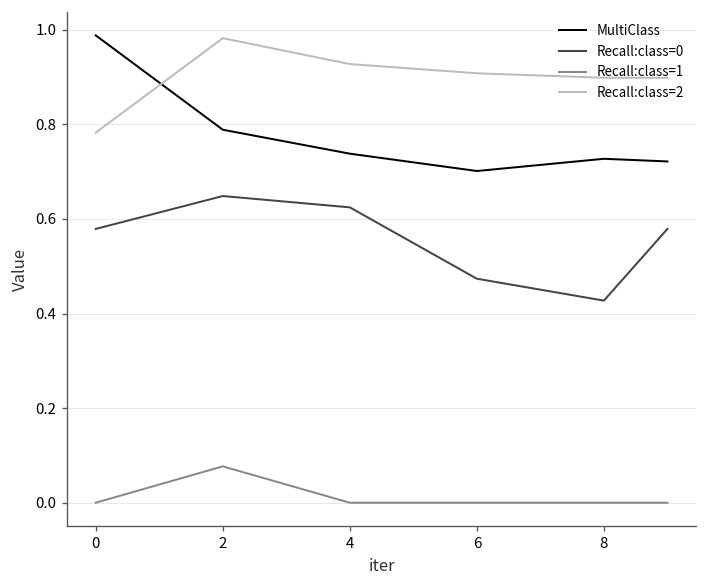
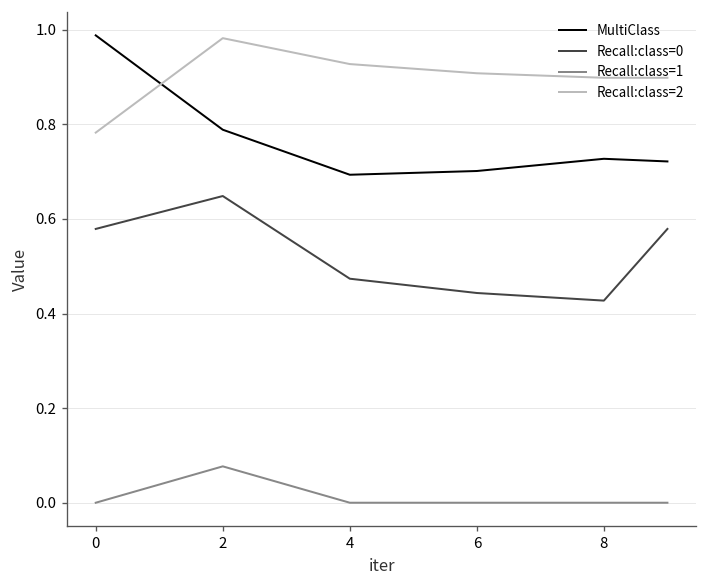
  {
    "MultiClass": {
      "0": 0.99,
      "2": 0.79,
-     "4": 0.74,
+     "4": 0.69,
      "6": 0.70,
      "8": 0.73
    },
    "Recall:class=0": {
      "0": 0.58,
      "2": 0.65,
-     "4": 0.62,
-     "6": 0.47,
+     "4": 0.47,
+     "6": 0.44,
      "8": 0.43
    },
    "Recall:class=1": {
      "0": 0.00,
      "2": 0.08,
      "4": 0.00,
      "6": 0.00,
      "8": 0.00
    },
    "Recall:class=2": {
      "0": 0.78,
      "2": 0.98,
      "4": 0.93,
      "6": 0.91,
      "8": 0.90
    }
  }
